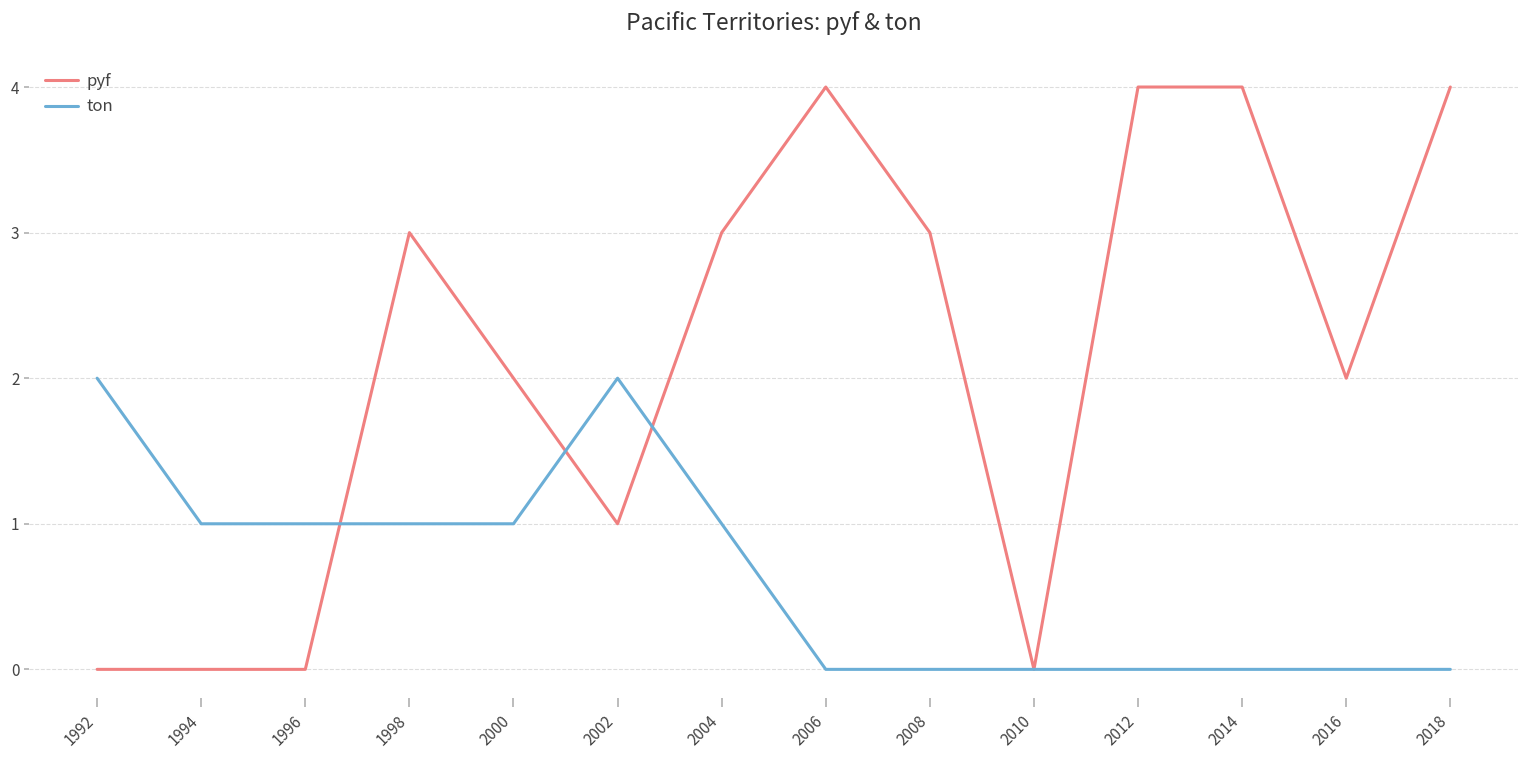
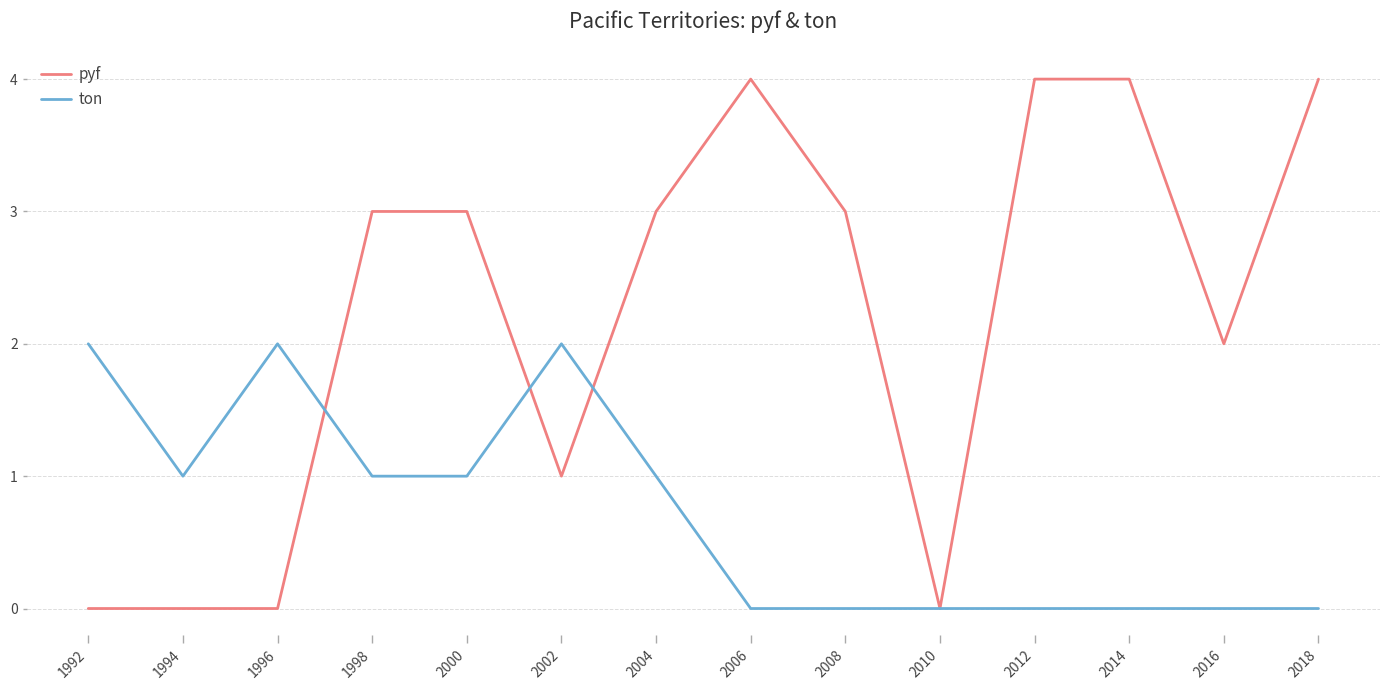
  {
    "pyf": {
      "1992": 0,
      "1994": 0,
      "1996": 0,
      "1998": 3,
-     "2000": 2,
+     "2000": 3,
      "2002": 1,
      "2004": 3,
      "2006": 4,
      "2008": 3,
      "2012": 4,
      "2014": 4,
      "2016": 2,
      "2018": 4
    },
    "ton": {
      "1992": 2,
      "1994": 1,
-     "1996": 1,
+     "1996": 2,
      "1998": 1,
      "2000": 1,
      "2002": 2,
      "2004": 1,
      "2006": 0,
      "2008": 0,
      "2012": 0,
      "2014": 0,
      "2016": 0,
      "2018": 0
    }
  }
